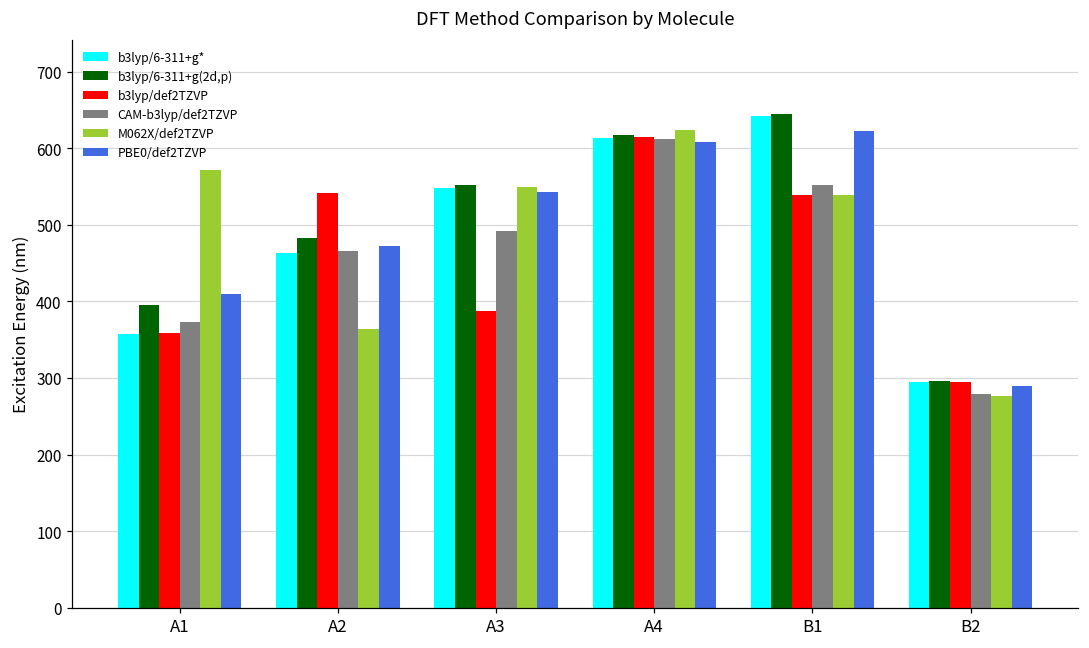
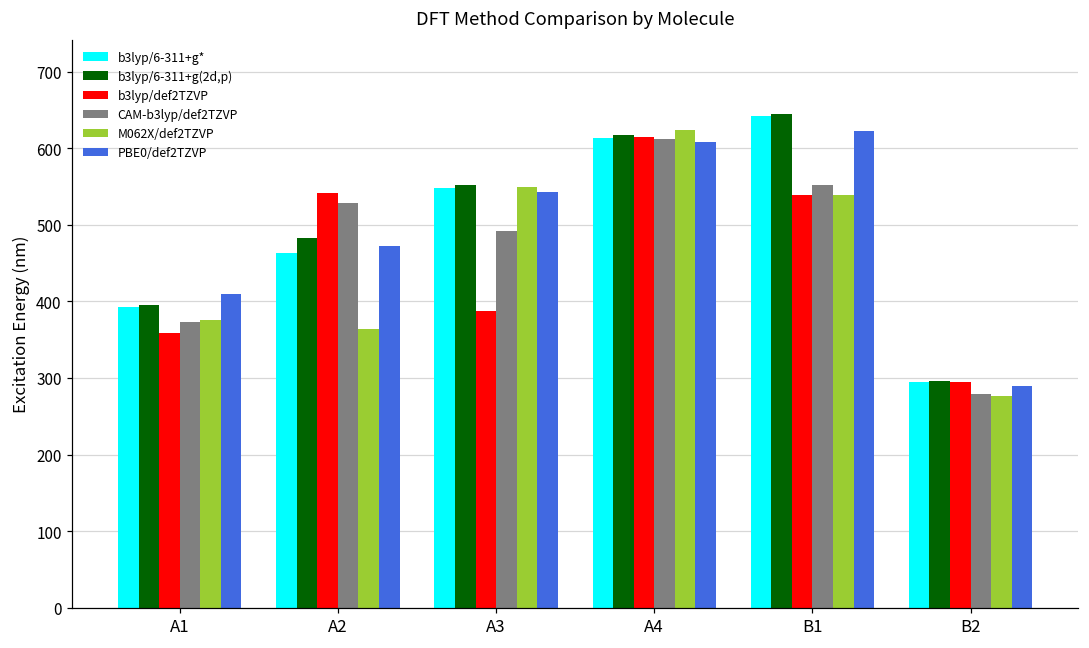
  {
    "b3lyp/6-311+g*": {
-     "A1": 360,
+     "A1": 390,
      "A2": 460,
      "A3": 550,
      "A4": 610,
      "B1": 640,
      "B2": 290
    },
    "b3lyp/6-311+g(2d,p)": {
      "A1": 390,
      "A2": 480,
      "A3": 550,
      "A4": 620,
      "B1": 650,
      "B2": 300
    },
    "b3lyp/def2TZVP": {
      "A1": 360,
      "A2": 540,
      "A3": 390,
      "A4": 620,
      "B1": 540,
      "B2": 290
    },
    "CAM-b3lyp/def2TZVP": {
      "A1": 370,
-     "A2": 470,
+     "A2": 530,
      "A3": 490,
      "A4": 610,
      "B1": 550,
      "B2": 280
    },
    "M062X/def2TZVP": {
-     "A1": 570,
+     "A1": 380,
      "A2": 360,
      "A3": 550,
      "A4": 620,
      "B1": 540,
      "B2": 280
    },
    "PBE0/def2TZVP": {
      "A1": 410,
      "A2": 470,
      "A3": 540,
      "A4": 610,
      "B1": 620,
      "B2": 290
    }
  }
